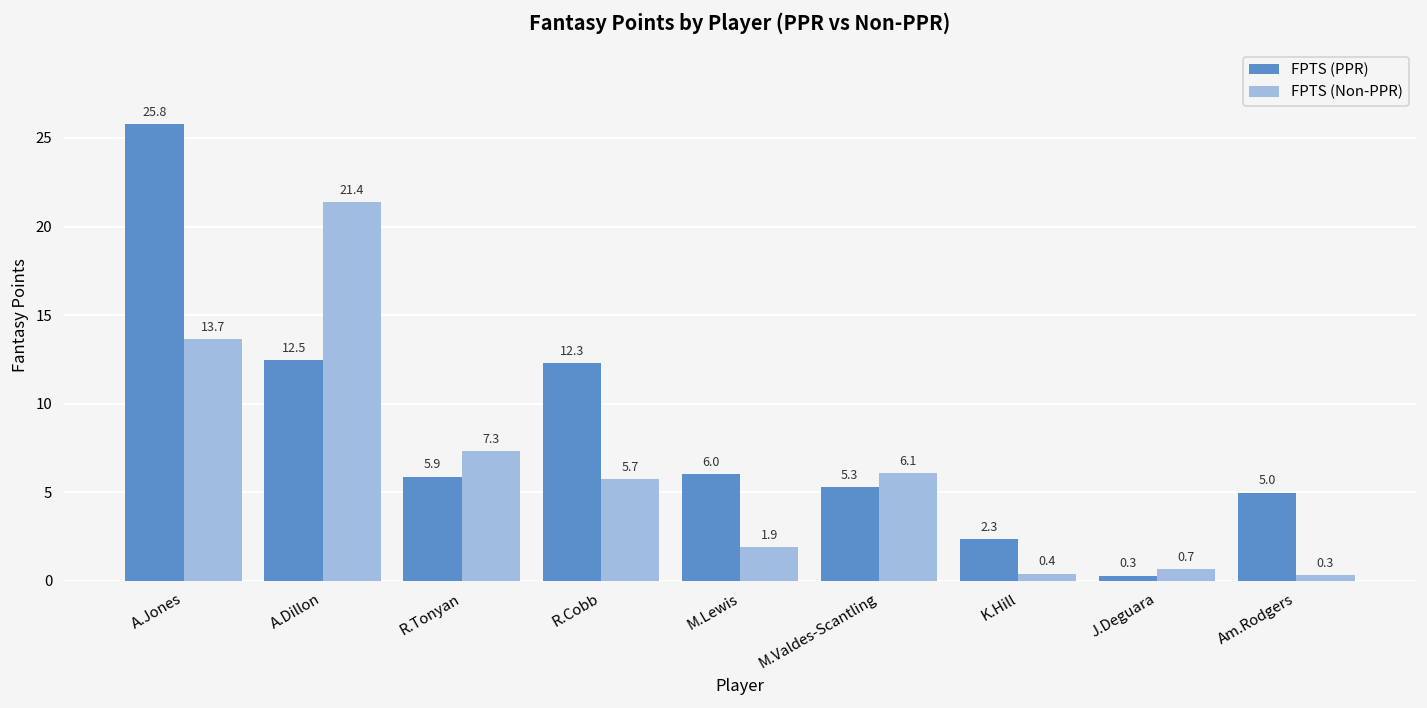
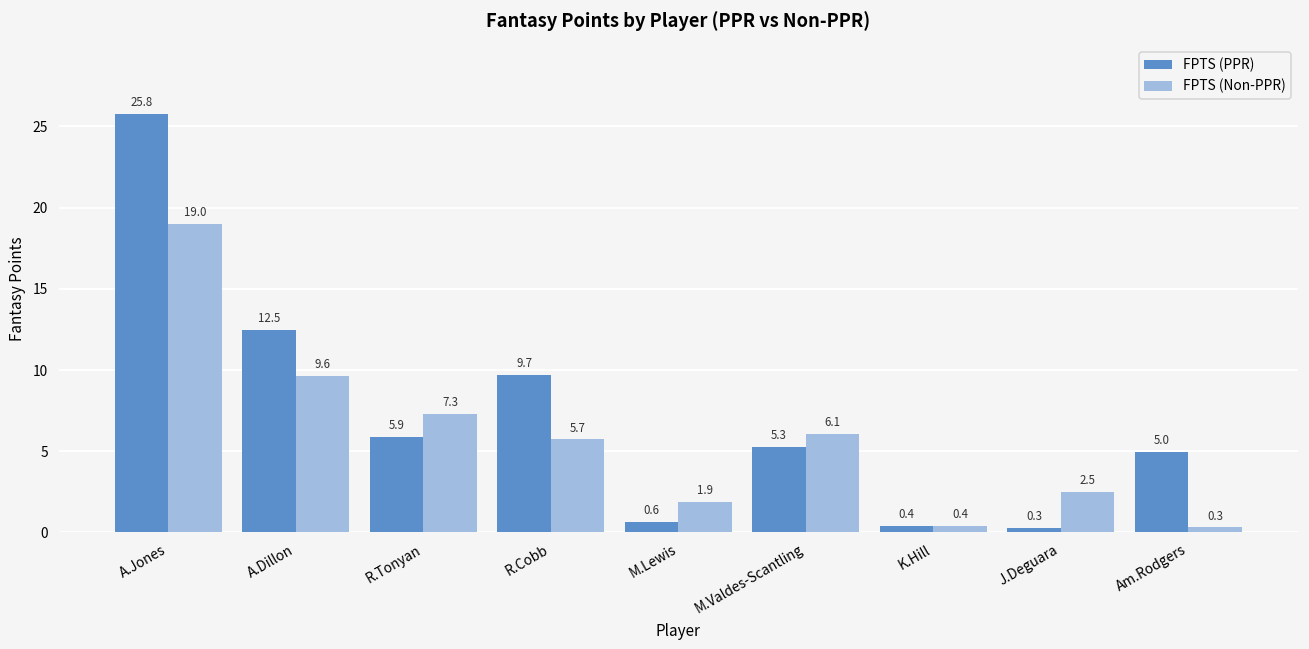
  {
    "FPTS (PPR)": {
      "A.Jones": 25.8,
      "A.Dillon": 12.5,
      "R.Tonyan": 5.9,
-     "R.Cobb": 12.3,
-     "M.Lewis": 6.0,
+     "R.Cobb": 9.7,
+     "M.Lewis": 0.6,
      "M.Valdes-Scantling": 5.3,
-     "K.Hill": 2.3,
+     "K.Hill": 0.4,
      "J.Deguara": 0.3,
      "Am.Rodgers": 5.0
    },
    "FPTS (Non-PPR)": {
-     "A.Jones": 13.7,
-     "A.Dillon": 21.4,
+     "A.Jones": 19.0,
+     "A.Dillon": 9.6,
      "R.Tonyan": 7.3,
      "R.Cobb": 5.7,
      "M.Lewis": 1.9,
      "M.Valdes-Scantling": 6.1,
      "K.Hill": 0.4,
-     "J.Deguara": 0.7,
+     "J.Deguara": 2.5,
      "Am.Rodgers": 0.3
    }
  }
